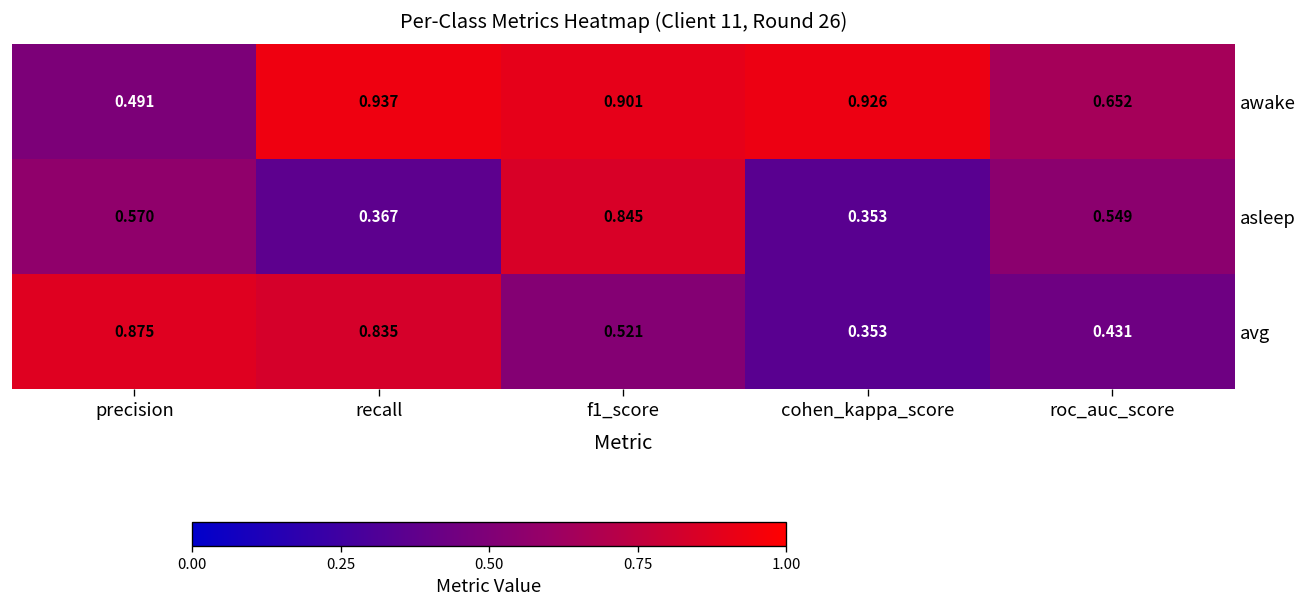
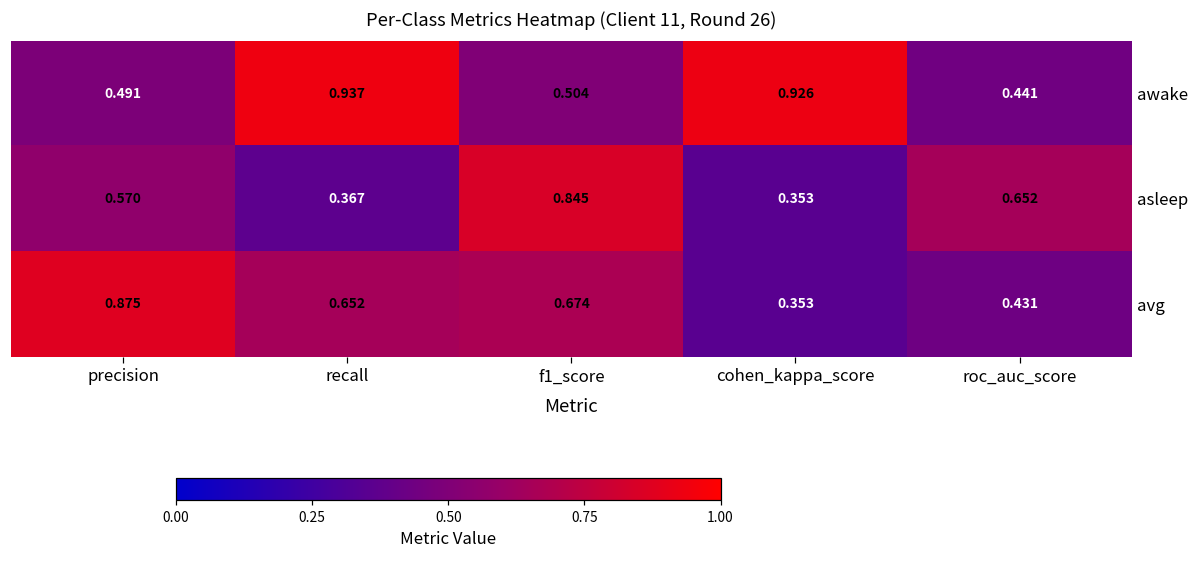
  {
    "awake": {
      "precision": 0.491,
      "recall": 0.937,
-     "f1_score": 0.901,
+     "f1_score": 0.504,
      "cohen_kappa_score": 0.926,
-     "roc_auc_score": 0.652
+     "roc_auc_score": 0.441
    },
    "asleep": {
      "precision": 0.570,
      "recall": 0.367,
      "f1_score": 0.845,
      "cohen_kappa_score": 0.353,
-     "roc_auc_score": 0.549
+     "roc_auc_score": 0.652
    },
    "avg": {
      "precision": 0.875,
-     "recall": 0.835,
-     "f1_score": 0.521,
+     "recall": 0.652,
+     "f1_score": 0.674,
      "cohen_kappa_score": 0.353,
      "roc_auc_score": 0.431
    }
  }
